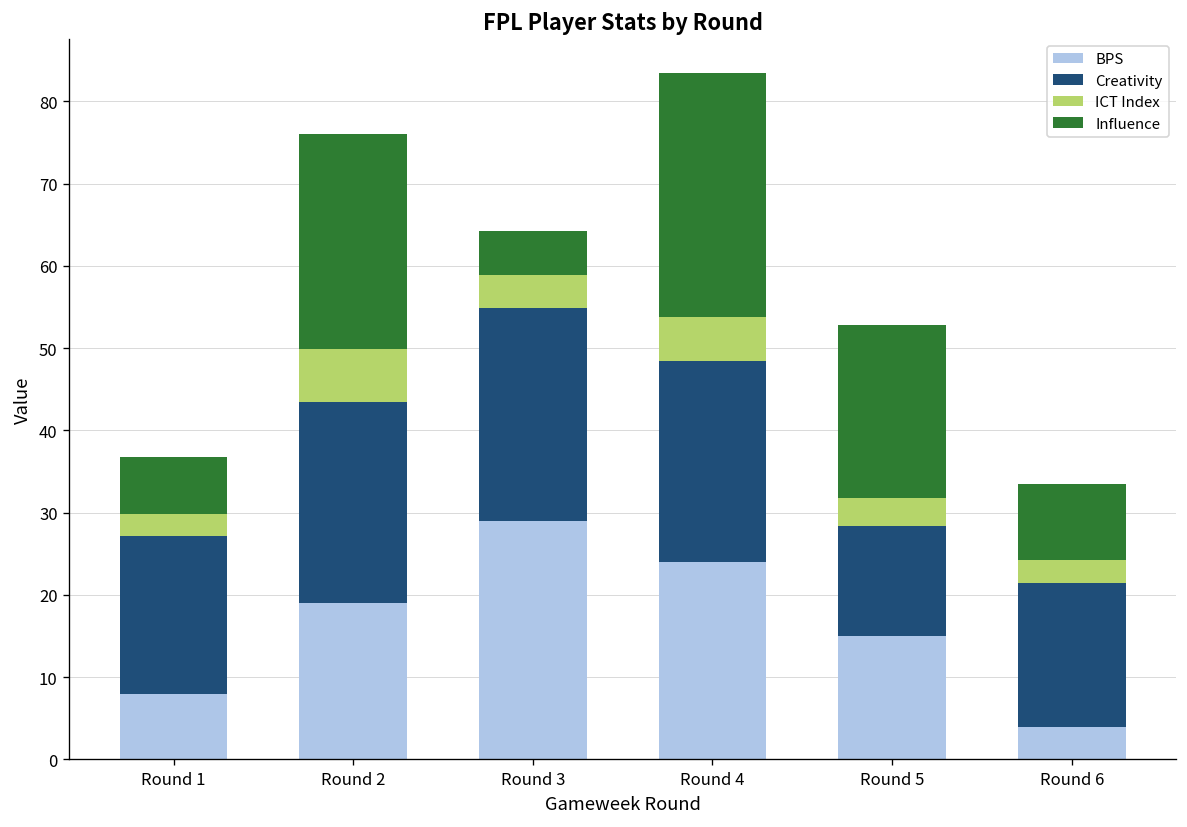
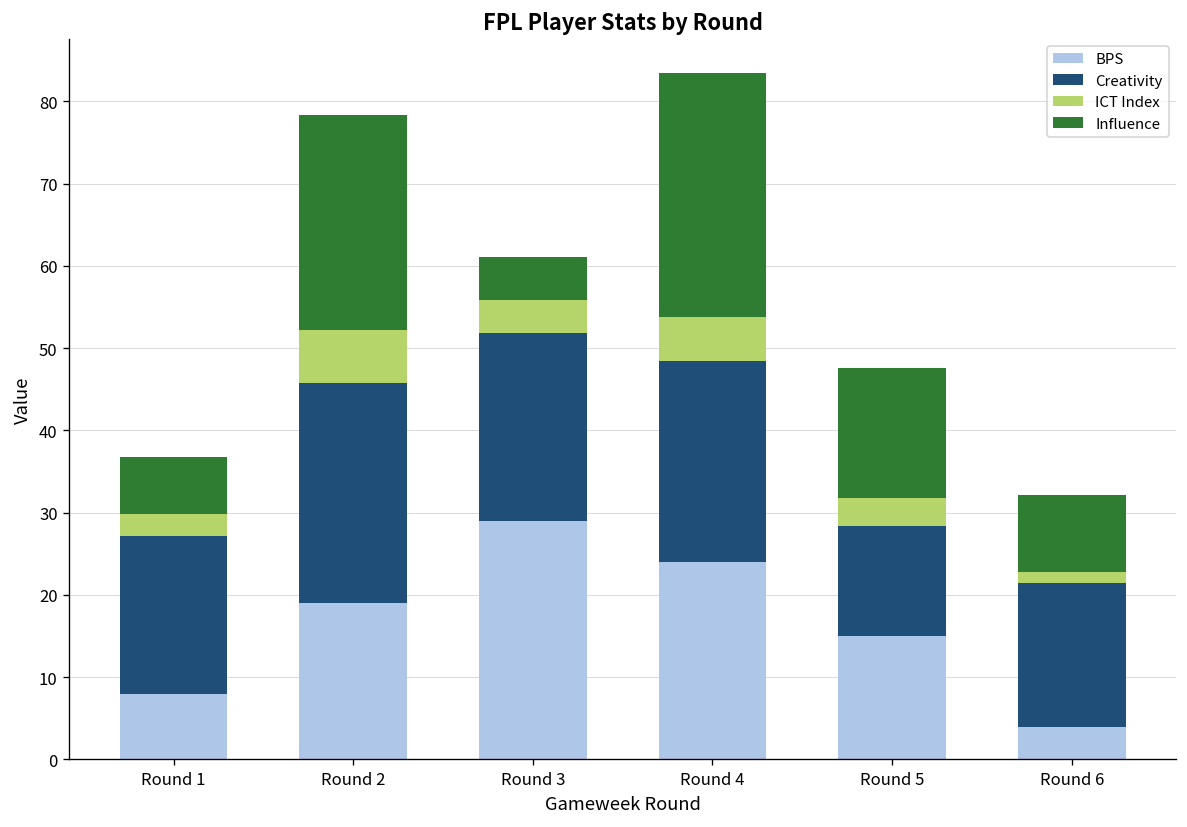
  {
    "BPS": {
      "Round 1": 8,
      "Round 2": 19,
      "Round 3": 29,
      "Round 4": 24,
      "Round 5": 15,
      "Round 6": 4
    },
    "Creativity": {
      "Round 1": 19,
-     "Round 2": 25,
-     "Round 3": 26,
+     "Round 2": 27,
+     "Round 3": 23,
      "Round 4": 24,
      "Round 5": 13,
      "Round 6": 17
    },
    "ICT Index": {
      "Round 1": 3,
      "Round 2": 6,
      "Round 3": 4,
      "Round 4": 5,
      "Round 5": 3,
-     "Round 6": 3
+     "Round 6": 1
    },
    "Influence": {
      "Round 1": 7,
      "Round 2": 26,
      "Round 3": 5,
      "Round 4": 30,
-     "Round 5": 21,
+     "Round 5": 16,
      "Round 6": 9
    }
  }
